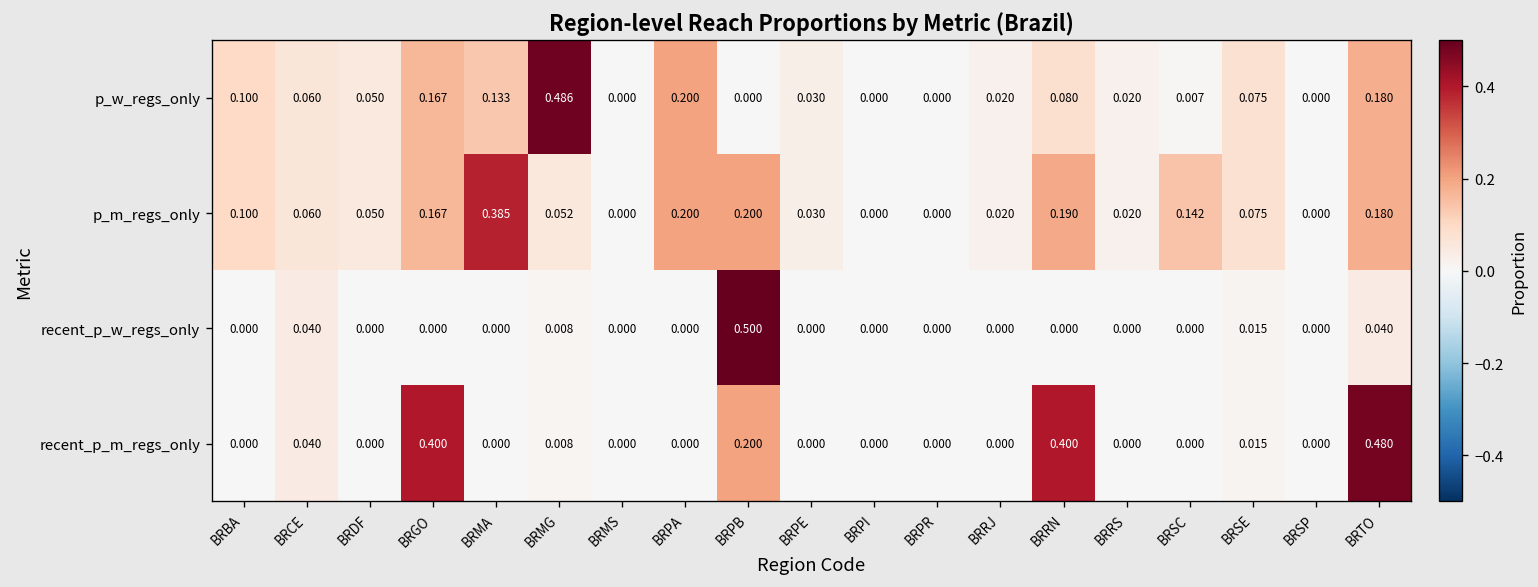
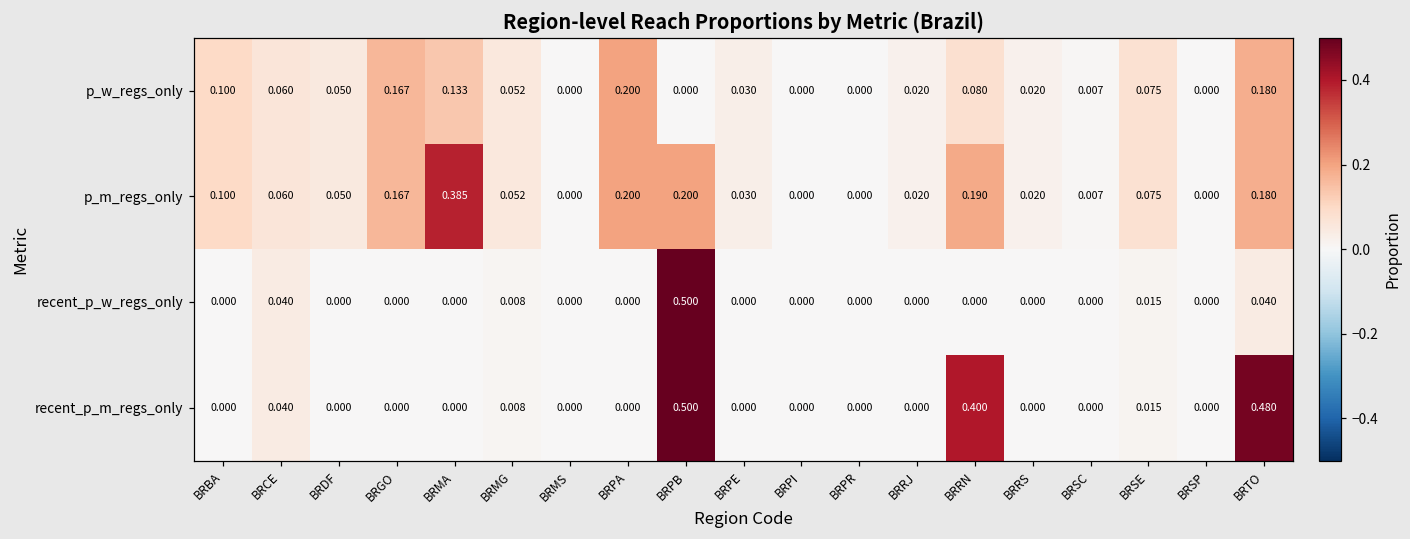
  {
    "p_w_regs_only": {
      "BRBA": 0.100,
      "BRCE": 0.060,
      "BRDF": 0.050,
      "BRGO": 0.167,
      "BRMA": 0.133,
-     "BRMG": 0.486,
+     "BRMG": 0.052,
      "BRMS": 0.000,
      "BRPA": 0.200,
      "BRPB": 0.000,
      "BRPE": 0.030,
      "BRPI": 0.000,
      "BRPR": 0.000,
      "BRRJ": 0.020,
      "BRRN": 0.080,
      "BRRS": 0.020,
      "BRSC": 0.007,
      "BRSE": 0.075,
      "BRSP": 0.000,
      "BRTO": 0.180
    },
    "p_m_regs_only": {
      "BRBA": 0.100,
      "BRCE": 0.060,
      "BRDF": 0.050,
      "BRGO": 0.167,
      "BRMA": 0.385,
      "BRMG": 0.052,
      "BRMS": 0.000,
      "BRPA": 0.200,
      "BRPB": 0.200,
      "BRPE": 0.030,
      "BRPI": 0.000,
      "BRPR": 0.000,
      "BRRJ": 0.020,
      "BRRN": 0.190,
      "BRRS": 0.020,
-     "BRSC": 0.142,
+     "BRSC": 0.007,
      "BRSE": 0.075,
      "BRSP": 0.000,
      "BRTO": 0.180
    },
    "recent_p_w_regs_only": {
      "BRBA": 0.000,
      "BRCE": 0.040,
      "BRDF": 0.000,
      "BRGO": 0.000,
      "BRMA": 0.000,
      "BRMG": 0.008,
      "BRMS": 0.000,
      "BRPA": 0.000,
      "BRPB": 0.500,
      "BRPE": 0.000,
      "BRPI": 0.000,
      "BRPR": 0.000,
      "BRRJ": 0.000,
      "BRRN": 0.000,
      "BRRS": 0.000,
      "BRSC": 0.000,
      "BRSE": 0.015,
      "BRSP": 0.000,
      "BRTO": 0.040
    },
    "recent_p_m_regs_only": {
      "BRBA": 0.000,
      "BRCE": 0.040,
      "BRDF": 0.000,
-     "BRGO": 0.400,
+     "BRGO": 0.000,
      "BRMA": 0.000,
      "BRMG": 0.008,
      "BRMS": 0.000,
      "BRPA": 0.000,
-     "BRPB": 0.200,
+     "BRPB": 0.500,
      "BRPE": 0.000,
      "BRPI": 0.000,
      "BRPR": 0.000,
      "BRRJ": 0.000,
      "BRRN": 0.400,
      "BRRS": 0.000,
      "BRSC": 0.000,
      "BRSE": 0.015,
      "BRSP": 0.000,
      "BRTO": 0.480
    }
  }
